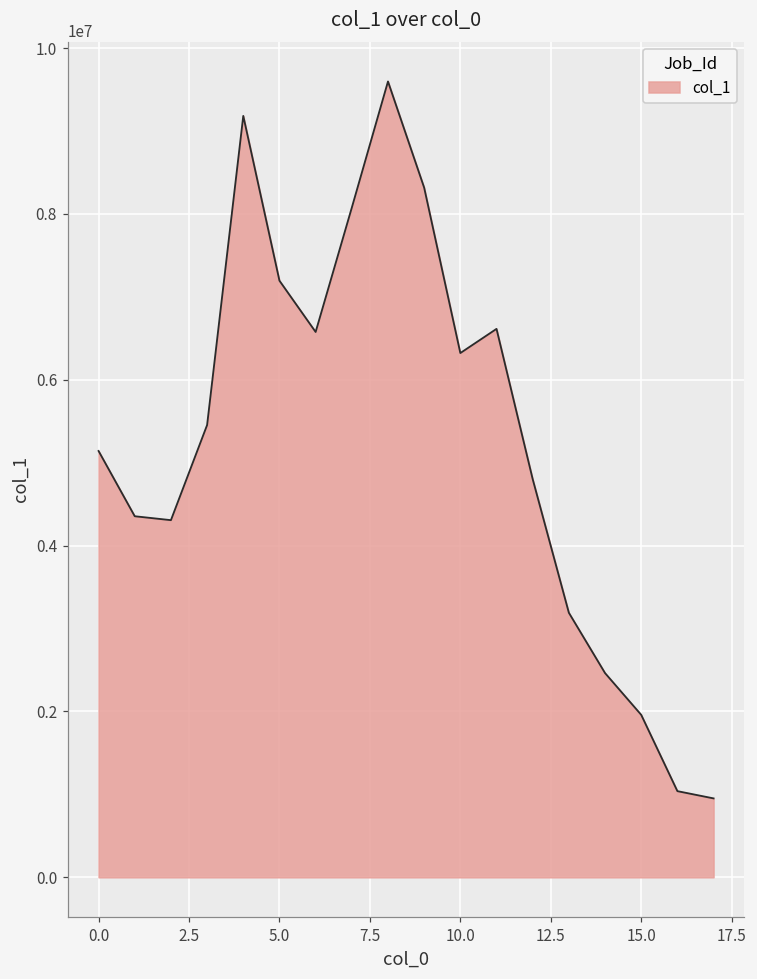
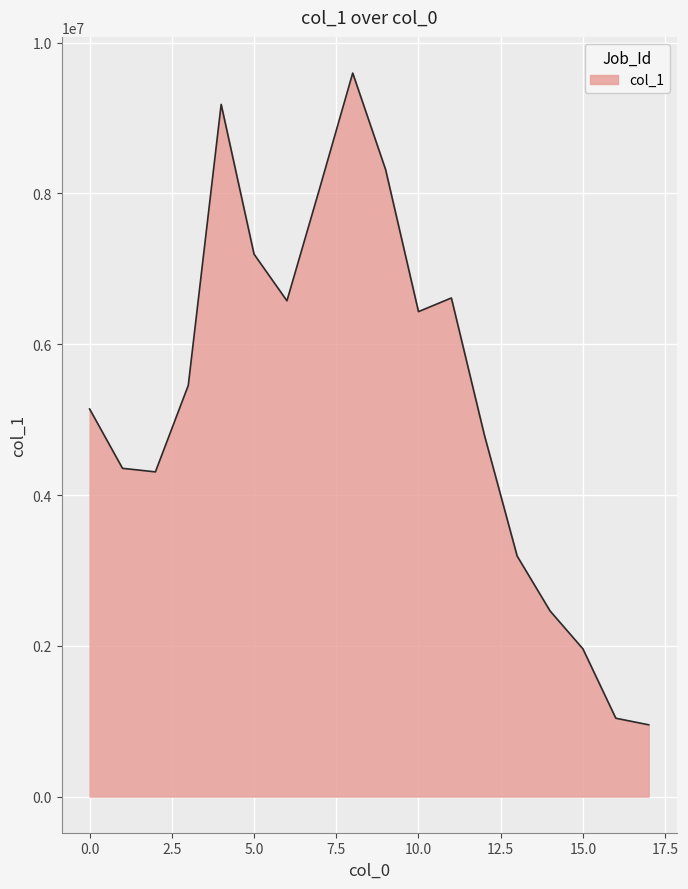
  {
    "0.0": 5100000,
    "5.0": 7200000,
-   "10.0": 6300000,
+   "10.0": 6400000,
    "15.0": 2000000
  }
